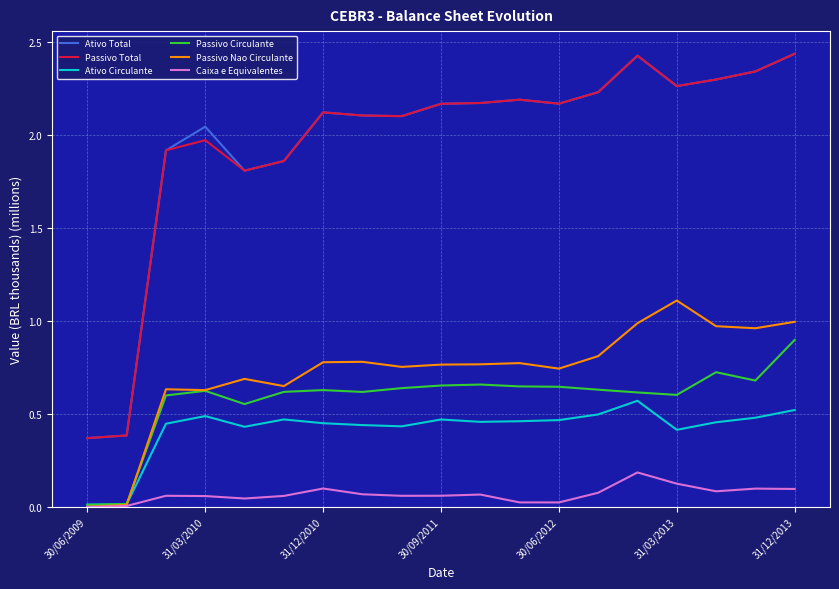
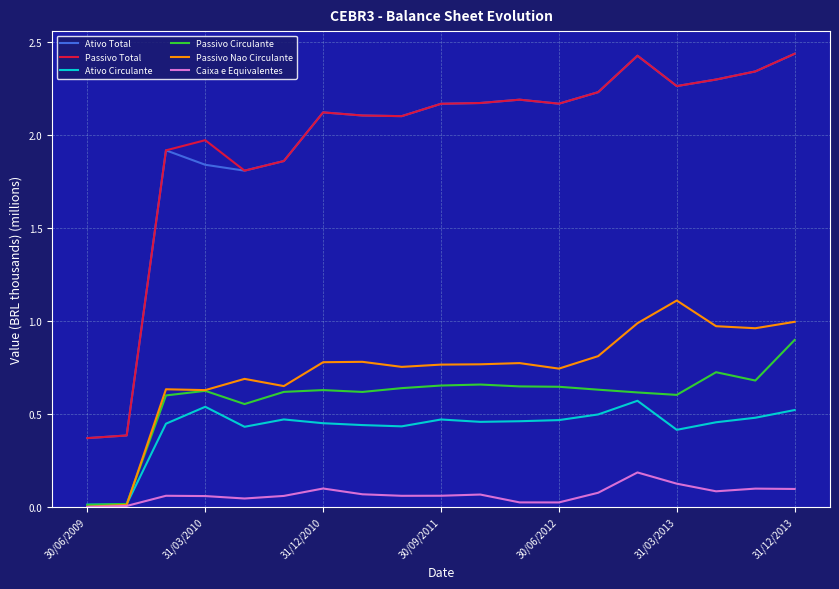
  {
    "Ativo Total": {
-     "31/03/2010": 2.04
+     "31/03/2010": 1.84
    },
    "Passivo Total": {
      "31/03/2010": 1.97
    },
    "Ativo Circulante": {
-     "31/03/2010": 0.49,
+     "31/03/2010": 0.54,
      "31/12/2010": 0.45,
      "30/09/2011": 0.47,
      "30/06/2012": 0.47,
      "31/03/2013": 0.41,
      "31/12/2013": 0.52
    },
    "Passivo Circulante": {
      "31/12/2010": 0.63,
      "30/09/2011": 0.65,
      "30/06/2012": 0.65,
      "31/03/2013": 0.60,
      "31/12/2013": 0.90
    },
    "Passivo Nao Circulante": {
      "31/12/2010": 0.78,
      "30/09/2011": 0.76,
      "30/06/2012": 0.74,
      "31/03/2013": 1.11,
      "31/12/2013": 0.99
    },
    "Caixa e Equivalentes": {
      "31/03/2010": 0.06,
      "31/12/2010": 0.10,
      "30/09/2011": 0.06,
      "30/06/2012": 0.02,
      "31/03/2013": 0.13,
      "31/12/2013": 0.10
    }
  }
